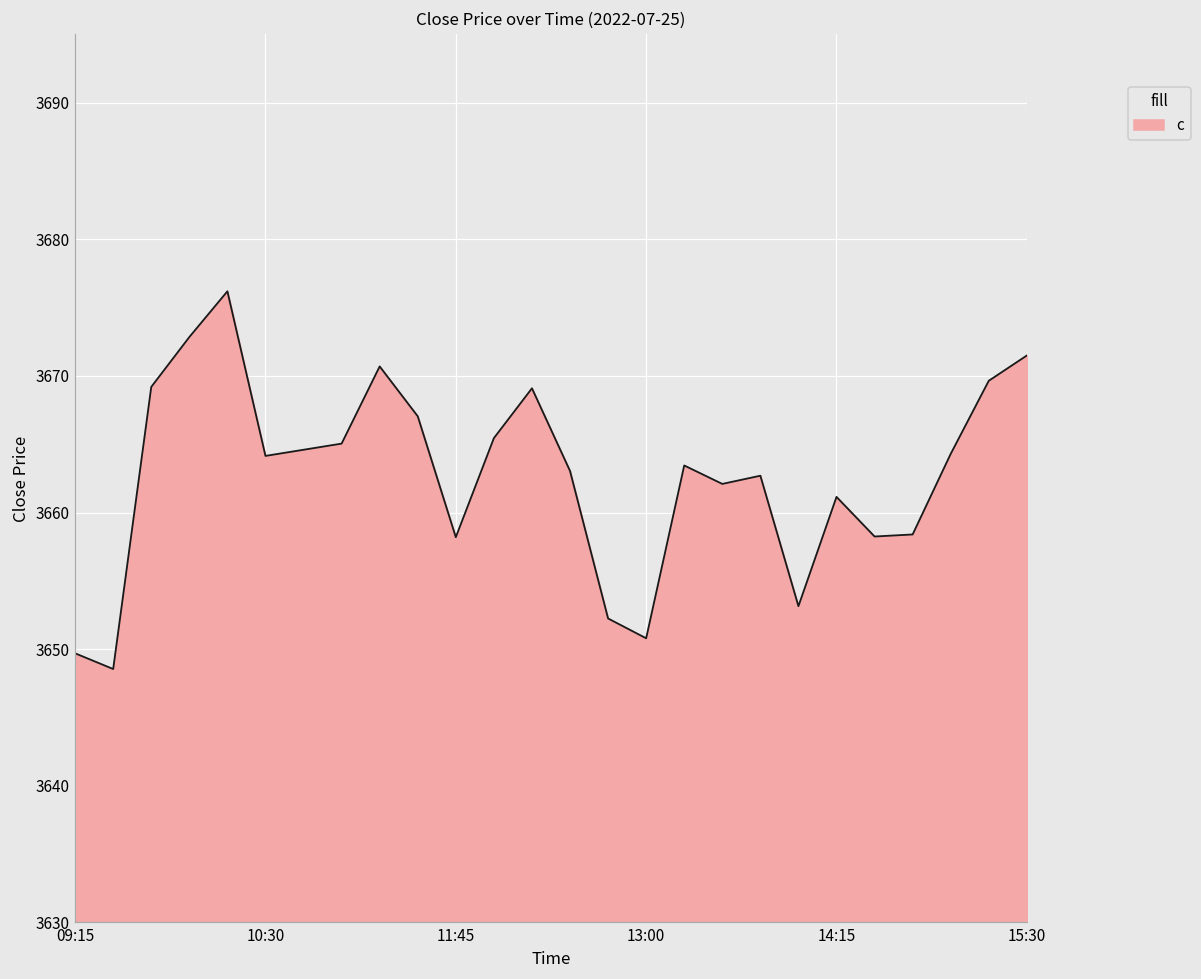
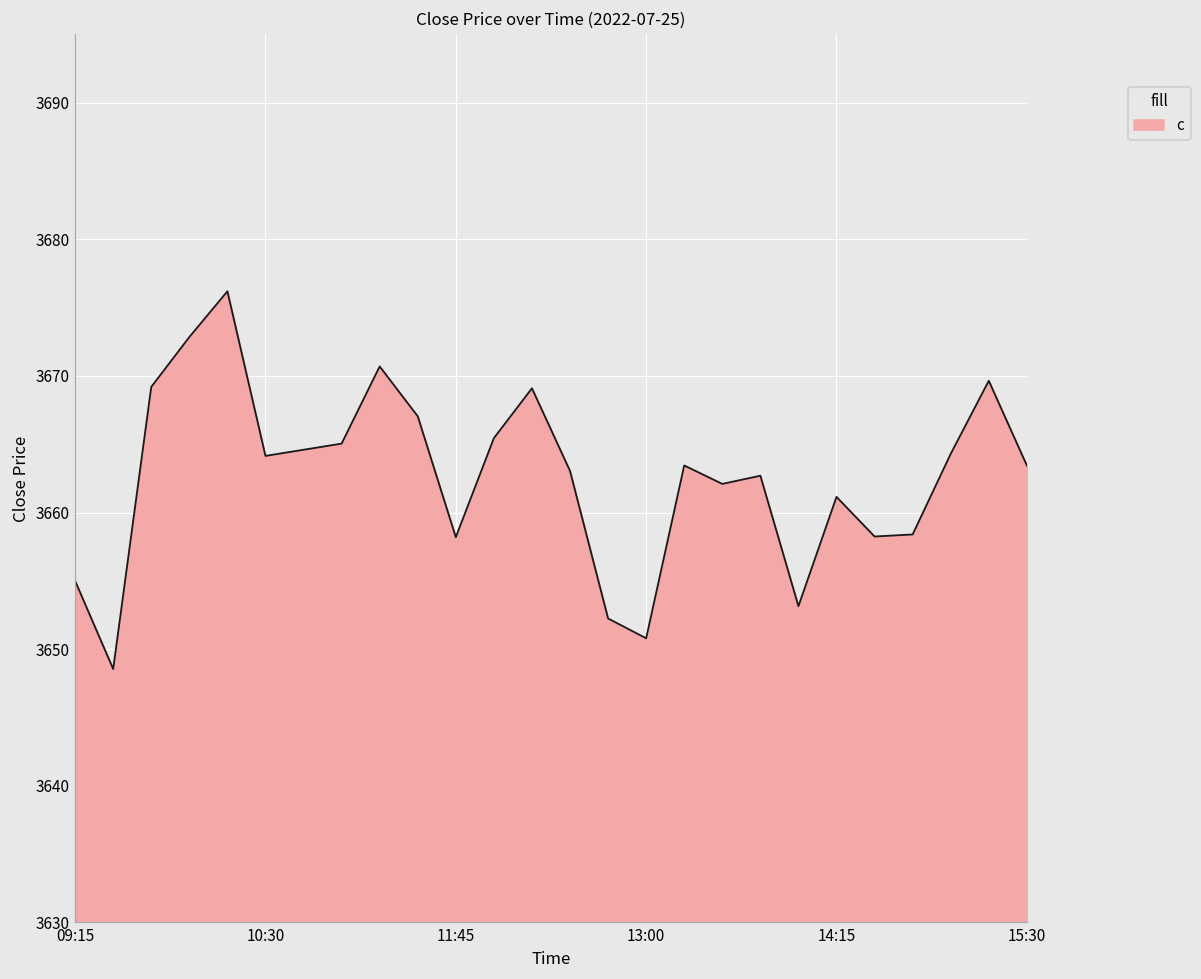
  {
-   "09:15": 3649.7,
+   "09:15": 3655.0,
    "10:30": 3664.2,
    "11:45": 3658.2,
    "13:00": 3650.8,
    "14:15": 3661.2,
-   "15:30": 3671.5
+   "15:30": 3663.5
  }
